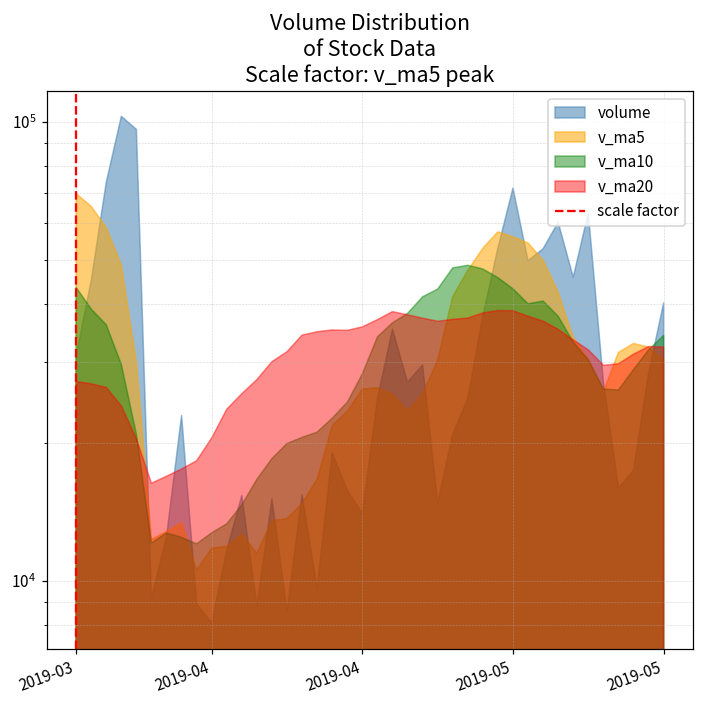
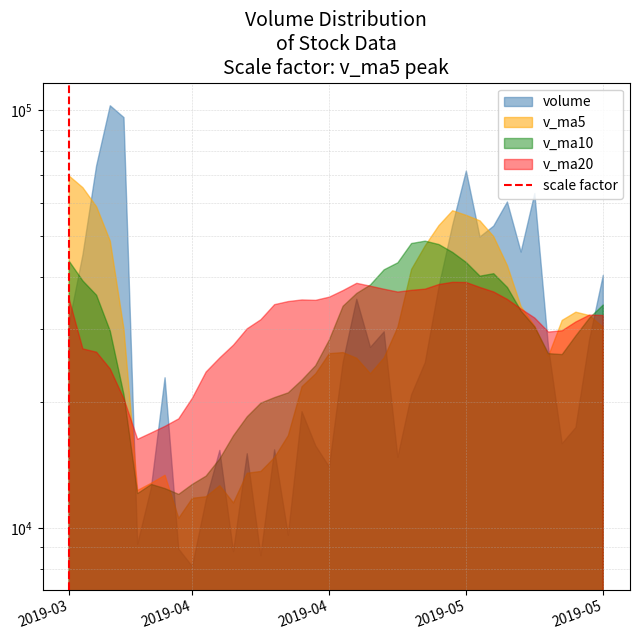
  {
    "volume": {
      "2019-03": 31000
    },
    "v_ma5": {
      "2019-03": 70000
    },
    "v_ma10": {
      "2019-03": 44000
    },
    "v_ma20": {
-     "2019-03": 27000
+     "2019-03": 35000
    }
  }
